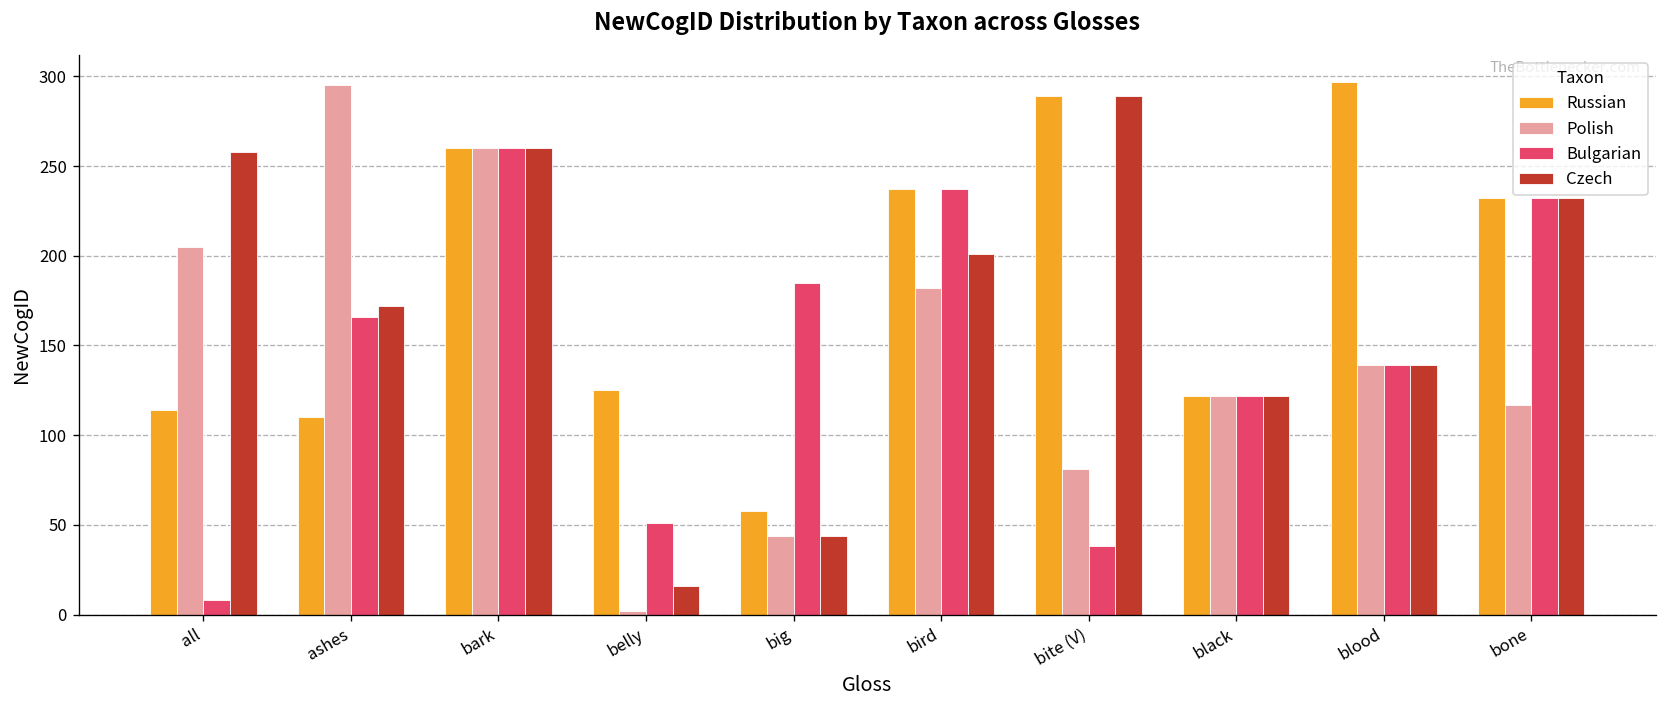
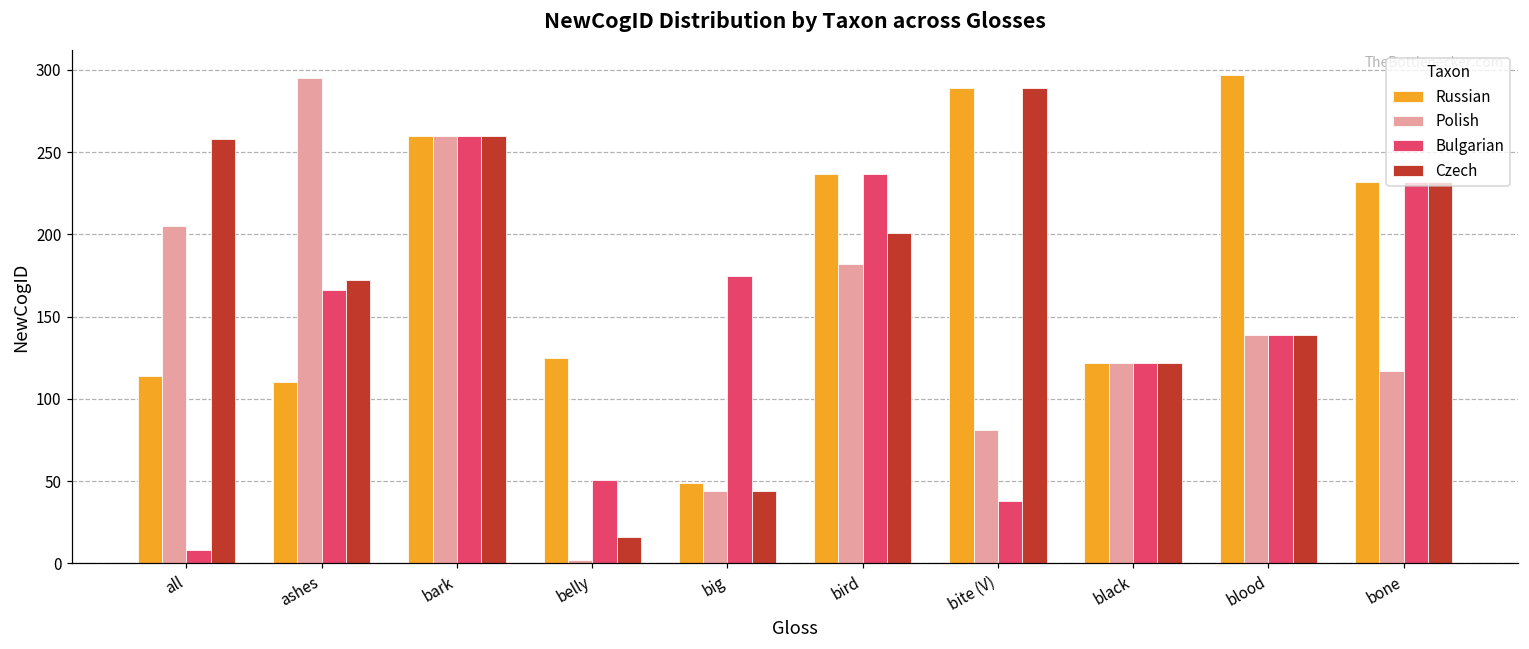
  {
    "Russian": {
      "all": 114,
      "ashes": 110,
      "bark": 260,
      "belly": 125,
-     "big": 58,
+     "big": 49,
      "bird": 237,
      "bite (V)": 289,
      "black": 122,
      "blood": 297,
      "bone": 232
    },
    "Polish": {
      "all": 205,
      "ashes": 295,
      "bark": 260,
      "belly": 2,
      "big": 44,
      "bird": 182,
      "bite (V)": 81,
      "black": 122,
      "blood": 139,
      "bone": 117
    },
    "Bulgarian": {
      "all": 8,
      "ashes": 166,
      "bark": 260,
      "belly": 51,
-     "big": 185,
+     "big": 175,
      "bird": 237,
      "bite (V)": 38,
      "black": 122,
      "blood": 139,
      "bone": 232
    },
    "Czech": {
      "all": 258,
      "ashes": 172,
      "bark": 260,
      "belly": 16,
      "big": 44,
      "bird": 201,
      "bite (V)": 289,
      "black": 122,
      "blood": 139,
      "bone": 232
    }
  }
